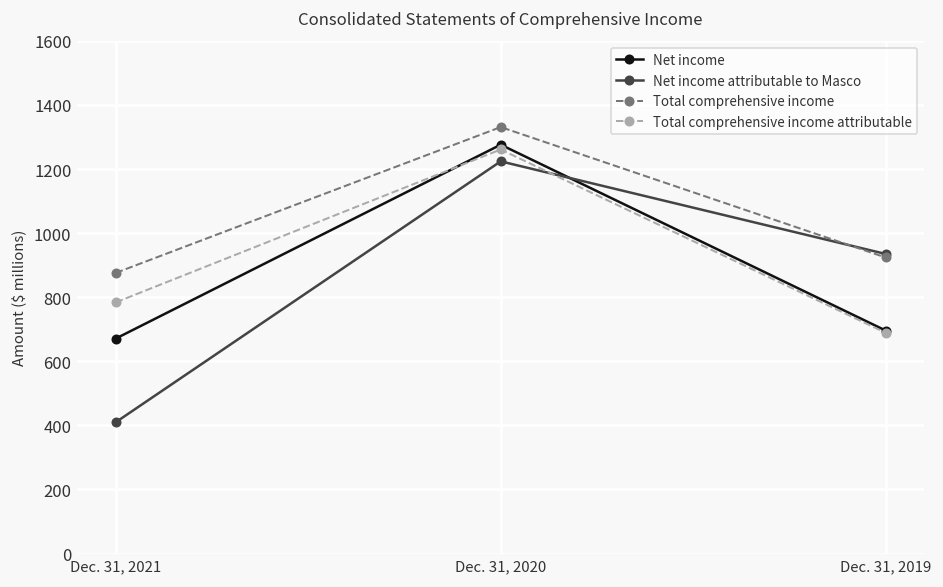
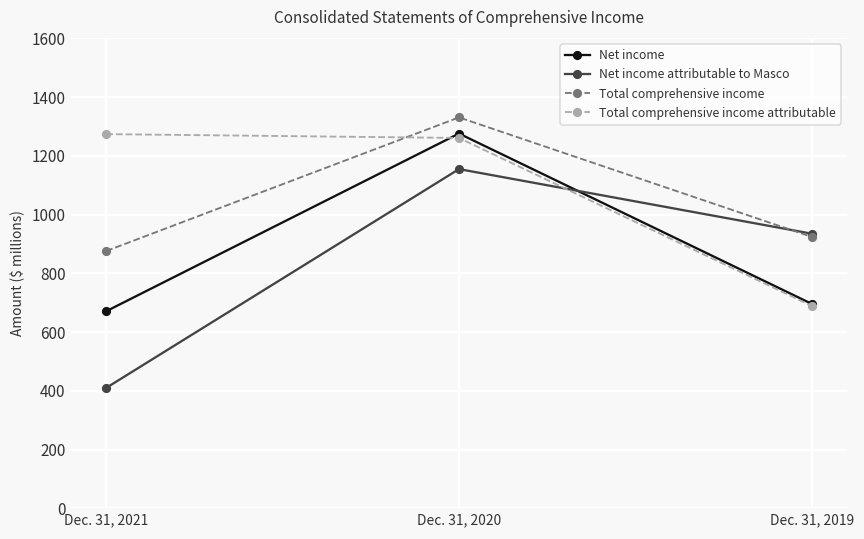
  {
    "Net income": {
      "Dec. 31, 2021": 670,
      "Dec. 31, 2020": 1280
    },
    "Net income attributable to Masco": {
      "Dec. 31, 2021": 410,
-     "Dec. 31, 2020": 1220,
+     "Dec. 31, 2020": 1160,
      "Dec. 31, 2019": 940
    },
    "Total comprehensive income": {
      "Dec. 31, 2021": 880,
      "Dec. 31, 2020": 1330,
      "Dec. 31, 2019": 920
    },
    "Total comprehensive income attributable": {
-     "Dec. 31, 2021": 780,
+     "Dec. 31, 2021": 1270,
      "Dec. 31, 2020": 1260
    }
  }
